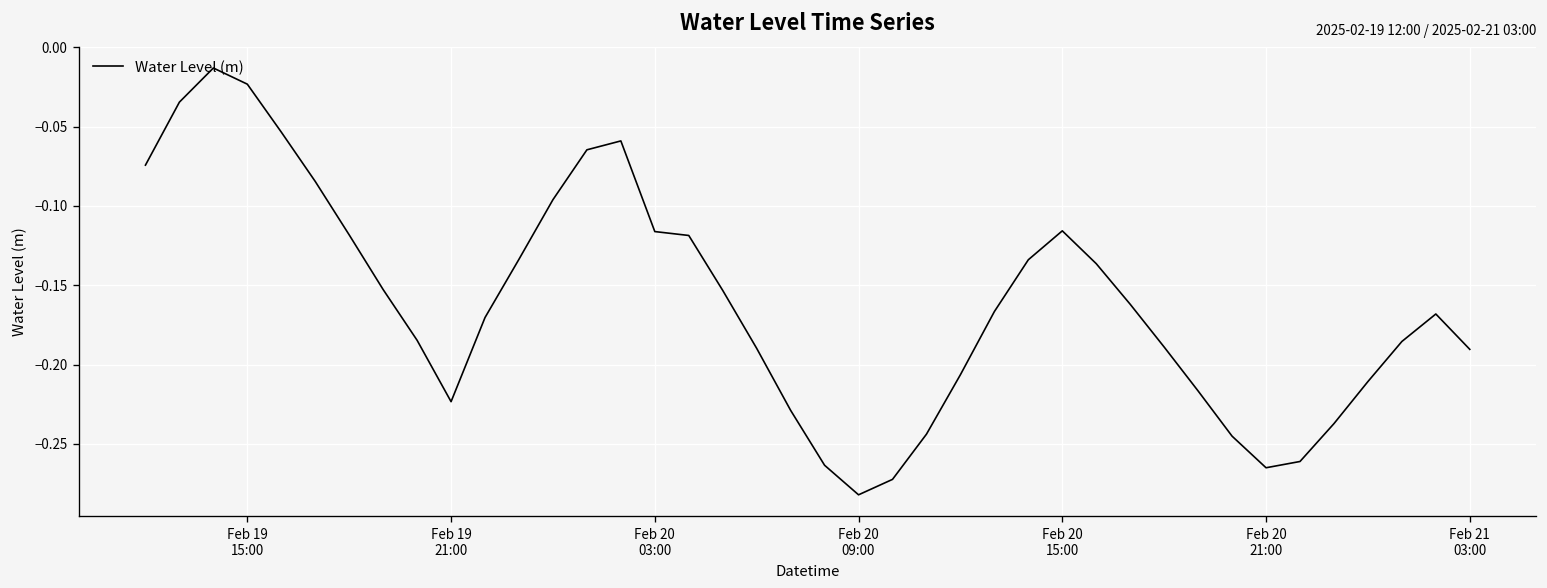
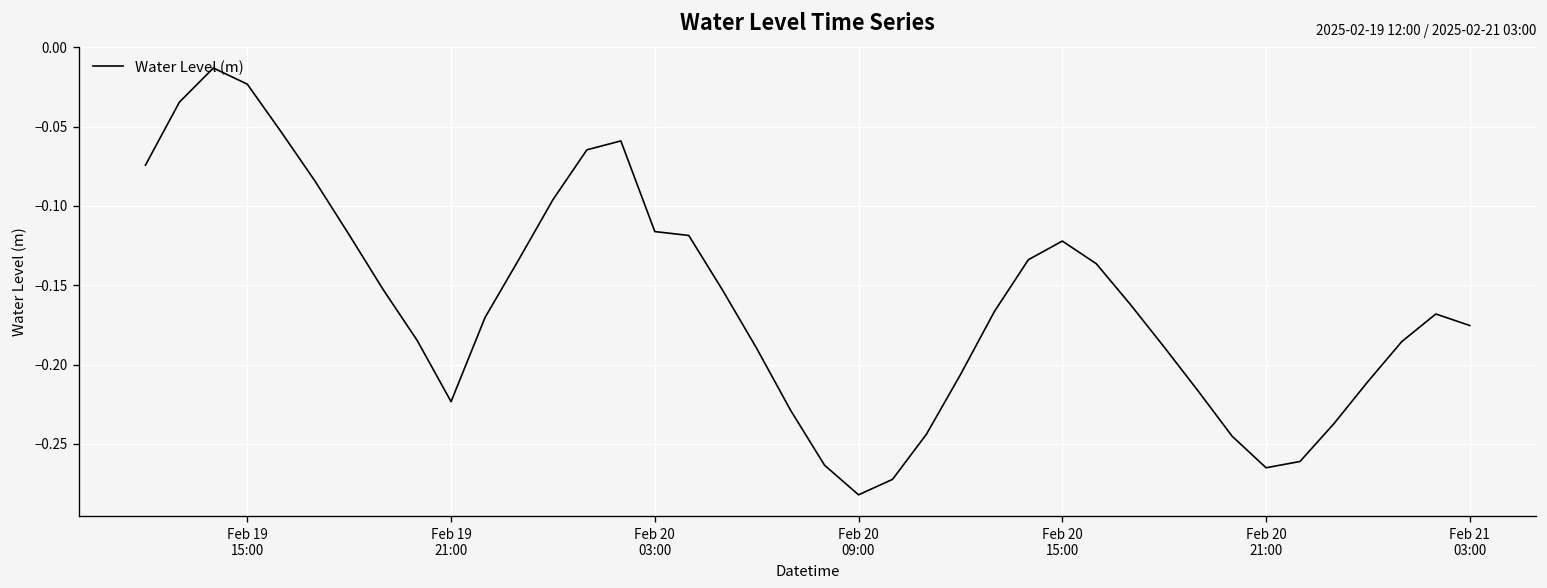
  {
    "Feb 19 15:00": -0.023,
    "Feb 19 21:00": -0.223,
    "Feb 20 03:00": -0.116,
    "Feb 20 09:00": -0.282,
-   "Feb 20 15:00": -0.116,
+   "Feb 20 15:00": -0.122,
    "Feb 20 21:00": -0.265,
-   "Feb 21 03:00": -0.190
+   "Feb 21 03:00": -0.175
  }
